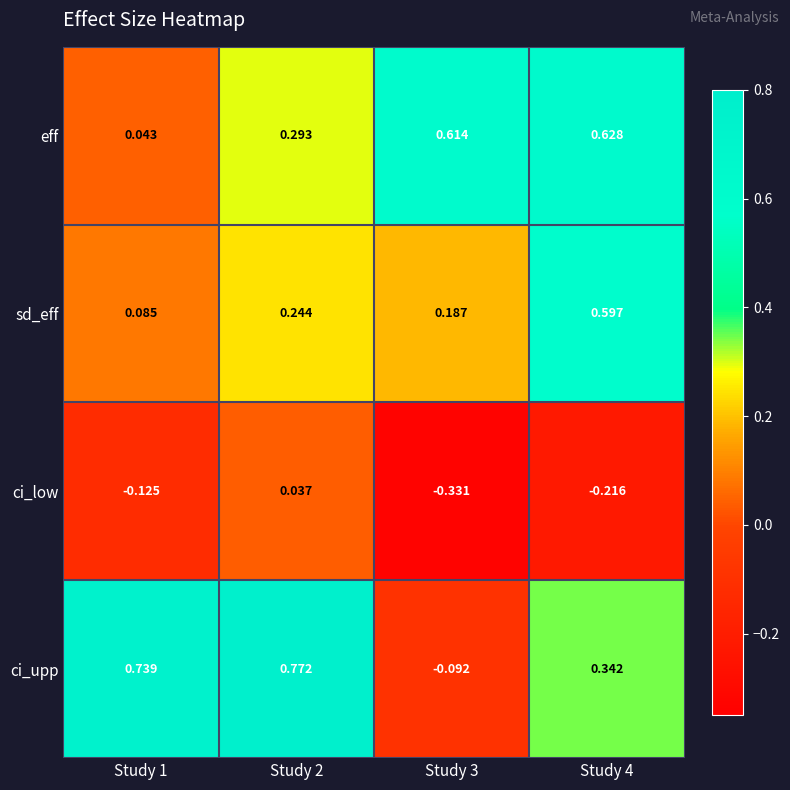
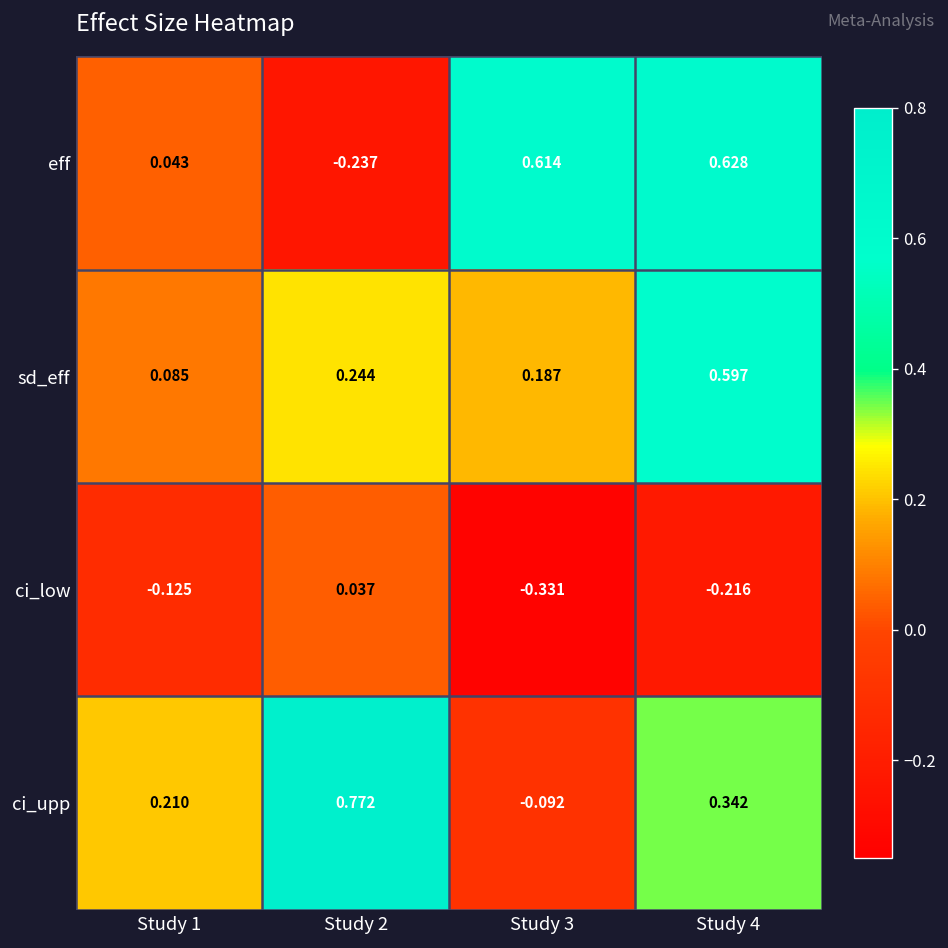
  {
    "eff": {
      "Study 1": 0.043,
-     "Study 2": 0.293,
+     "Study 2": -0.237,
      "Study 3": 0.614,
      "Study 4": 0.628
    },
    "sd_eff": {
      "Study 1": 0.085,
      "Study 2": 0.244,
      "Study 3": 0.187,
      "Study 4": 0.597
    },
    "ci_low": {
      "Study 1": -0.125,
      "Study 2": 0.037,
      "Study 3": -0.331,
      "Study 4": -0.216
    },
    "ci_upp": {
-     "Study 1": 0.739,
+     "Study 1": 0.210,
      "Study 2": 0.772,
      "Study 3": -0.092,
      "Study 4": 0.342
    }
  }
